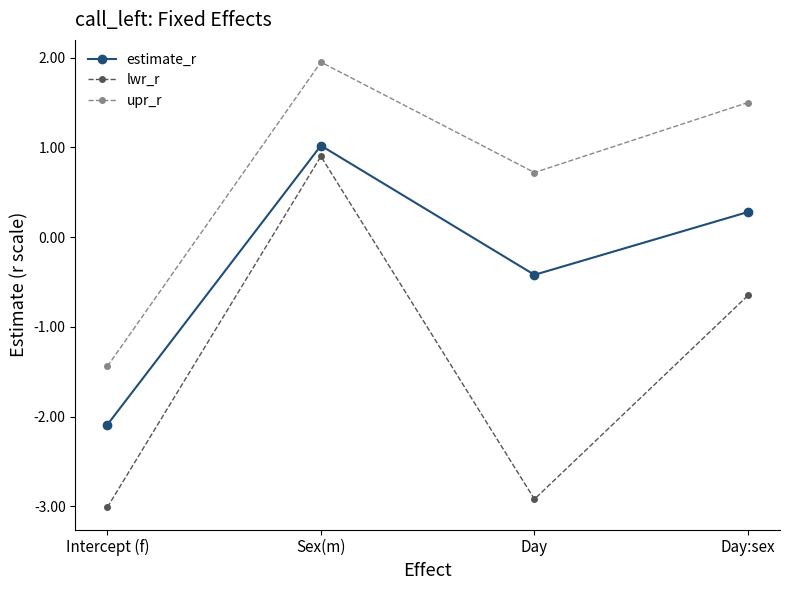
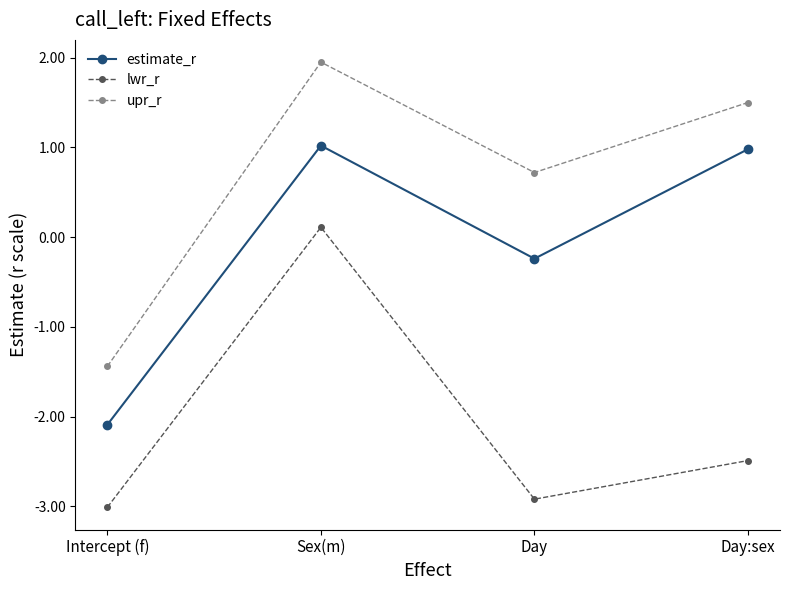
  {
    "estimate_r": {
      "Intercept (f)": -2.1,
      "Sex(m)": 1.0,
-     "Day": -0.4,
-     "Day:sex": 0.3
+     "Day": -0.2,
+     "Day:sex": 1.0
    },
    "lwr_r": {
      "Intercept (f)": -3.0,
-     "Sex(m)": 0.9,
+     "Sex(m)": 0.1,
      "Day": -2.9,
-     "Day:sex": -0.7
+     "Day:sex": -2.5
    },
    "upr_r": {
      "Intercept (f)": -1.4,
      "Sex(m)": 2.0,
      "Day": 0.7,
      "Day:sex": 1.5
    }
  }
